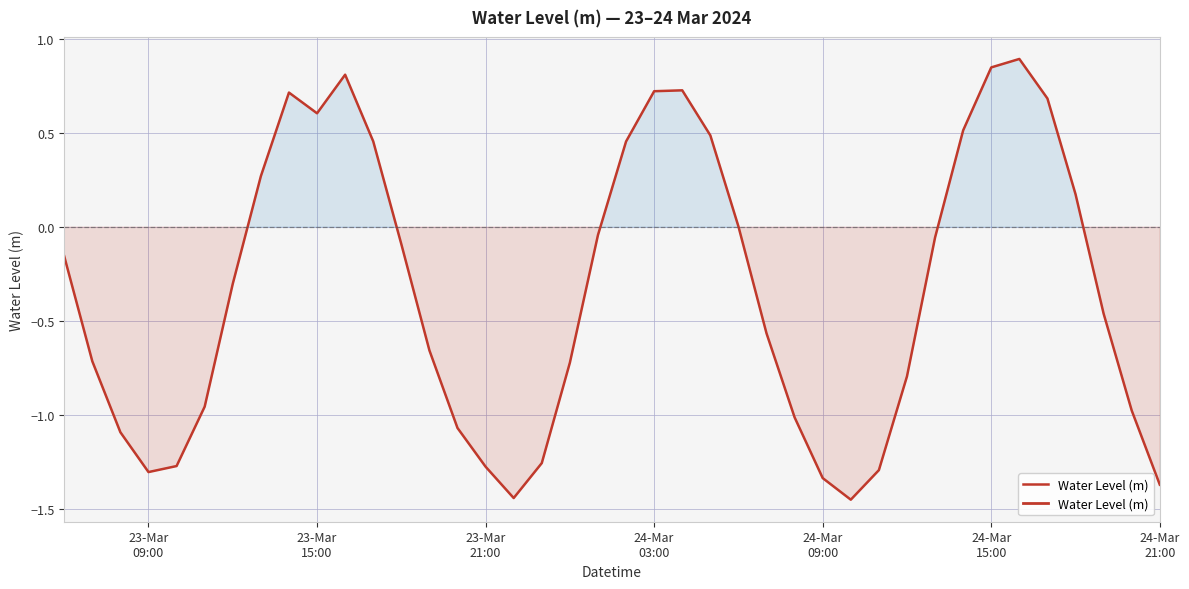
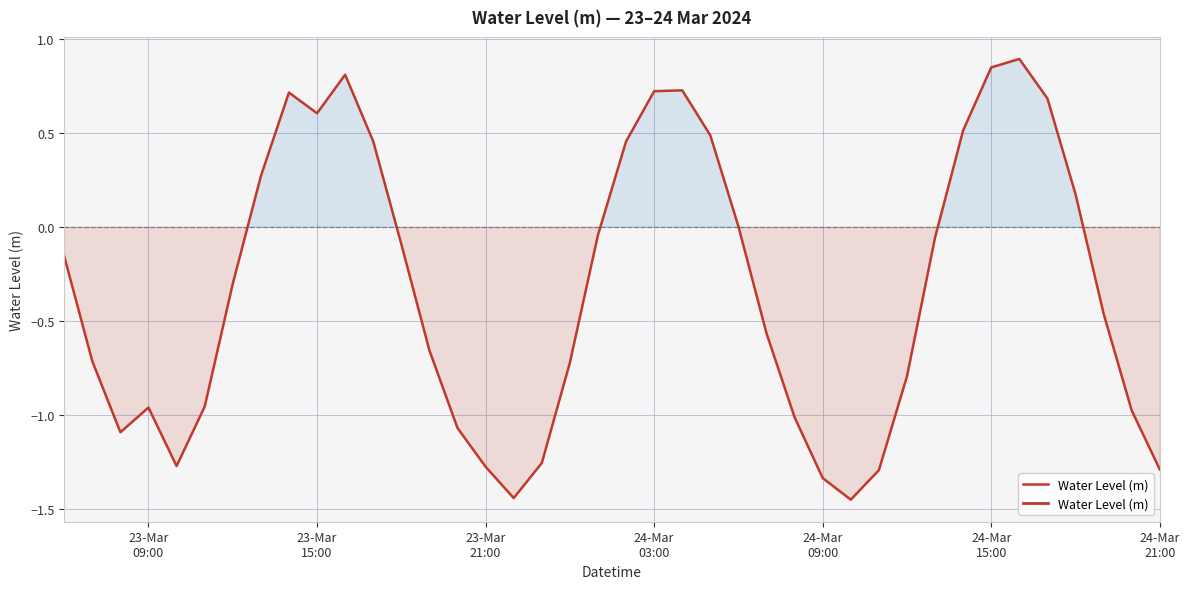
  {
-   "23-Mar 09:00": -1.30,
+   "23-Mar 09:00": -0.96,
    "23-Mar 15:00": 0.61,
    "23-Mar 21:00": -1.28,
    "24-Mar 03:00": 0.72,
    "24-Mar 09:00": -1.34,
    "24-Mar 15:00": 0.85,
-   "24-Mar 21:00": -1.37
+   "24-Mar 21:00": -1.29
  }
